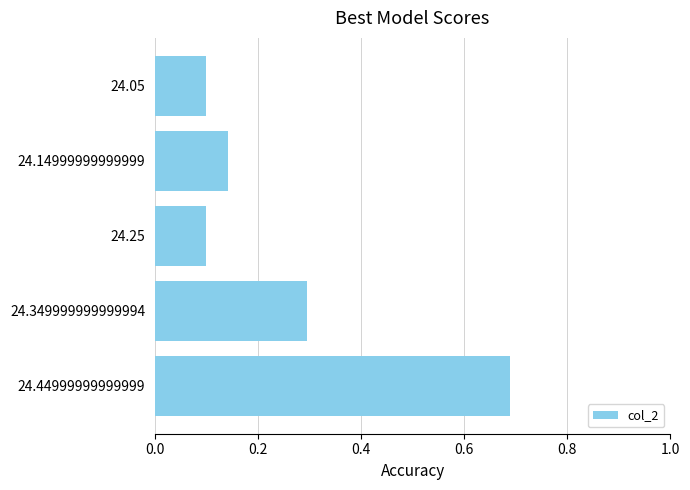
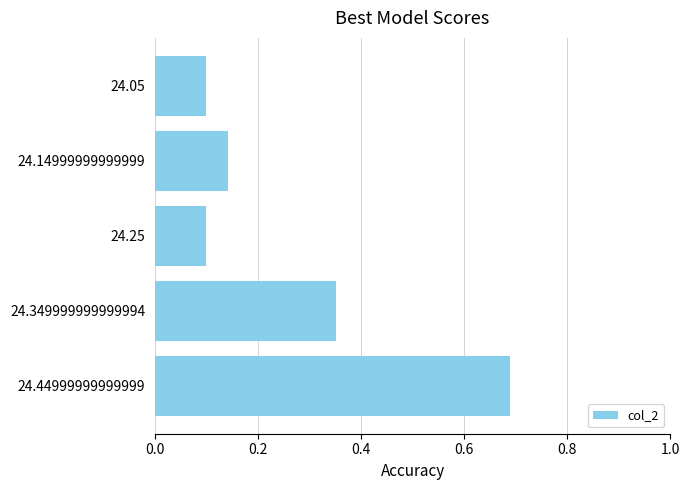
  {
    "24.05": 0.10,
    "24.14999999999999": 0.14,
    "24.25": 0.10,
-   "24.349999999999994": 0.30,
+   "24.349999999999994": 0.35,
    "24.44999999999999": 0.69
  }
